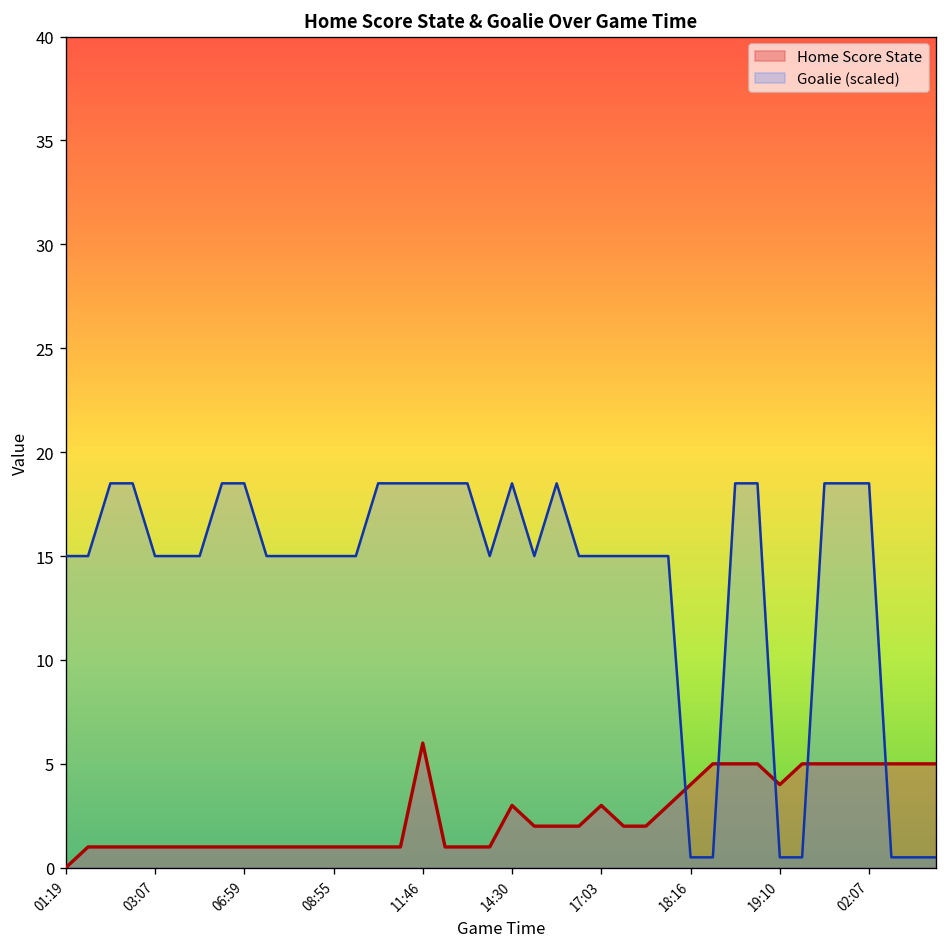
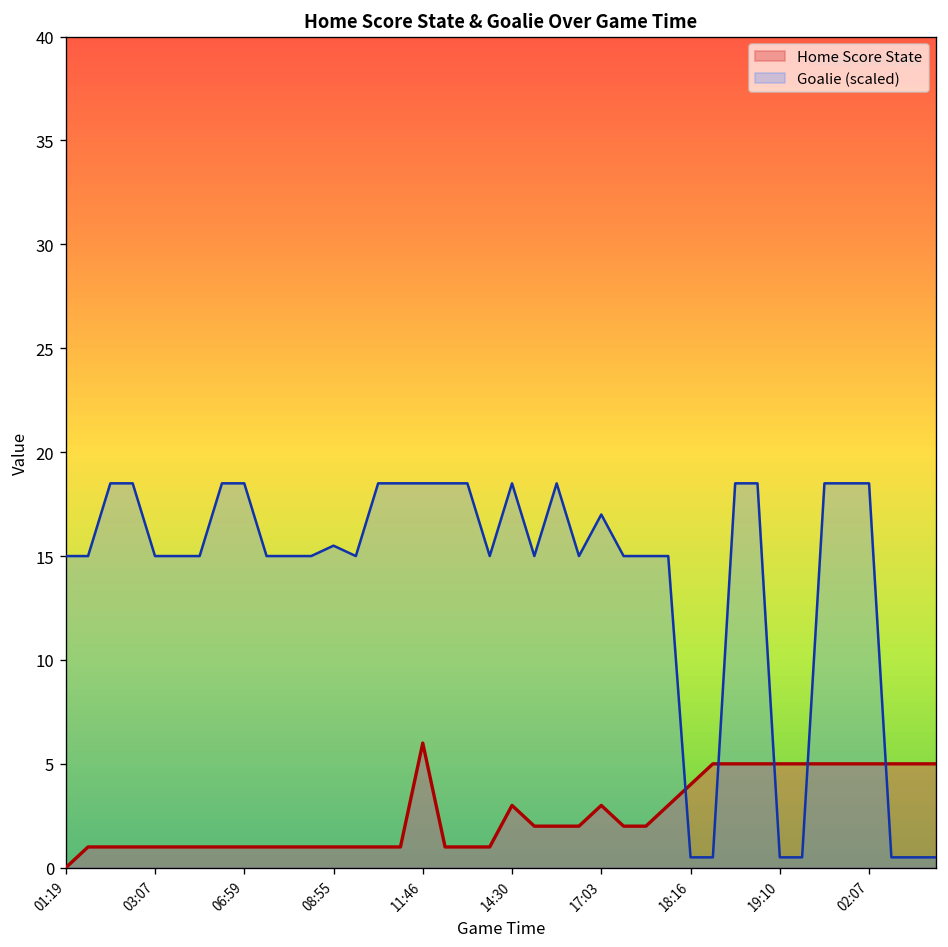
  {
    "Home Score State": {
      "01:19": 0,
      "03:07": 1,
      "06:59": 1,
      "08:55": 1,
      "11:46": 6,
      "14:30": 3,
      "17:03": 3,
      "18:16": 4,
-     "19:10": 4,
+     "19:10": 5,
      "02:07": 5
    },
    "Goalie (scaled)": {
      "01:19": 15.0,
      "03:07": 15.0,
      "06:59": 18.5,
-     "08:55": 15.0,
+     "08:55": 15.5,
      "11:46": 18.5,
      "14:30": 18.5,
-     "17:03": 15.0,
+     "17:03": 17.0,
      "18:16": 0.5,
      "19:10": 0.5,
      "02:07": 18.5
    }
  }
